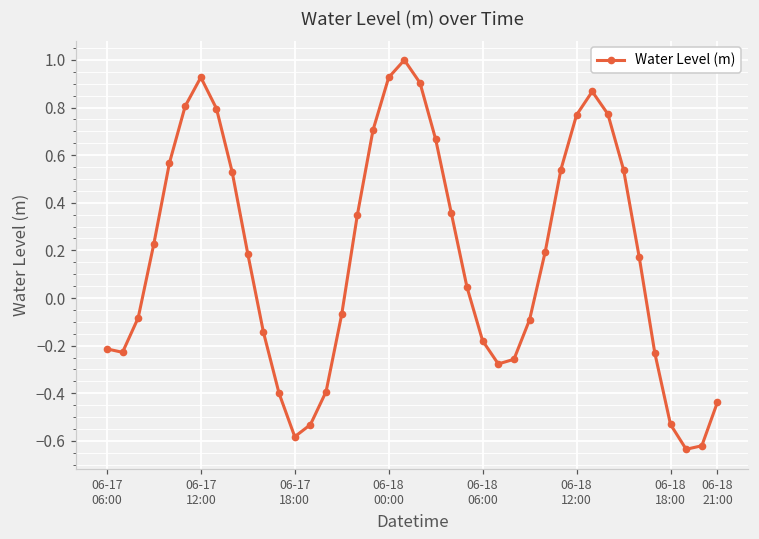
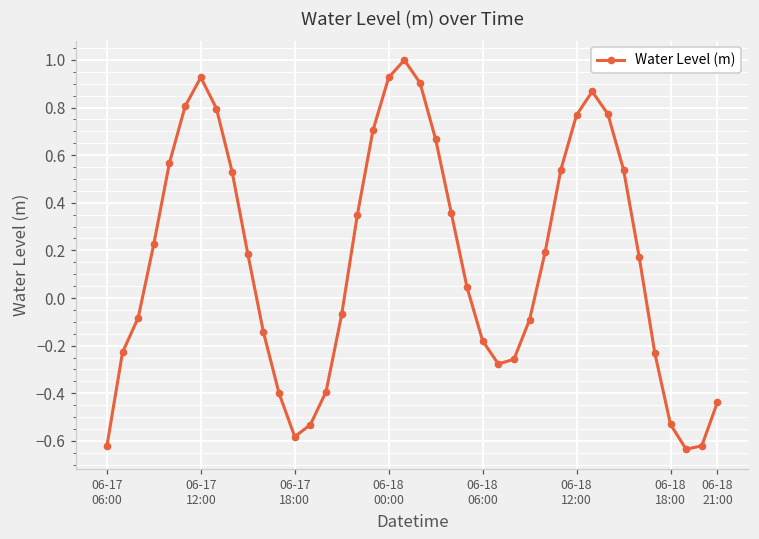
  {
-   "06-17 06:00": -0.21,
+   "06-17 06:00": -0.62,
    "06-17 12:00": 0.93,
    "06-17 18:00": -0.58,
    "06-18 00:00": 0.93,
    "06-18 06:00": -0.18,
    "06-18 12:00": 0.77,
    "06-18 18:00": -0.53,
    "06-18 21:00": -0.44
  }
